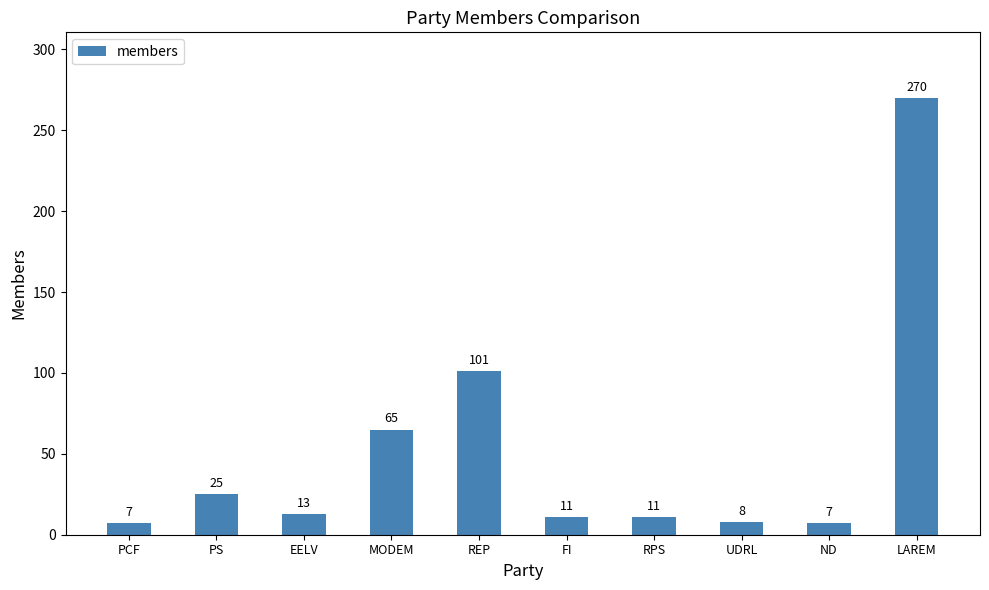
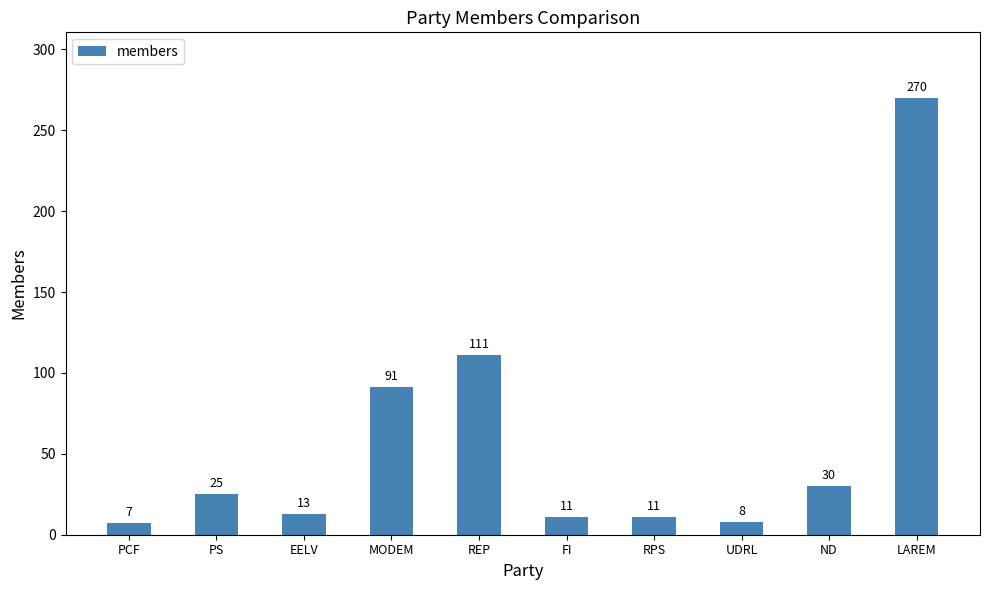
  {
    "PCF": 7,
    "PS": 25,
    "EELV": 13,
-   "MODEM": 65,
-   "REP": 101,
+   "MODEM": 91,
+   "REP": 111,
    "FI": 11,
    "RPS": 11,
    "UDRL": 8,
-   "ND": 7,
+   "ND": 30,
    "LAREM": 270
  }
